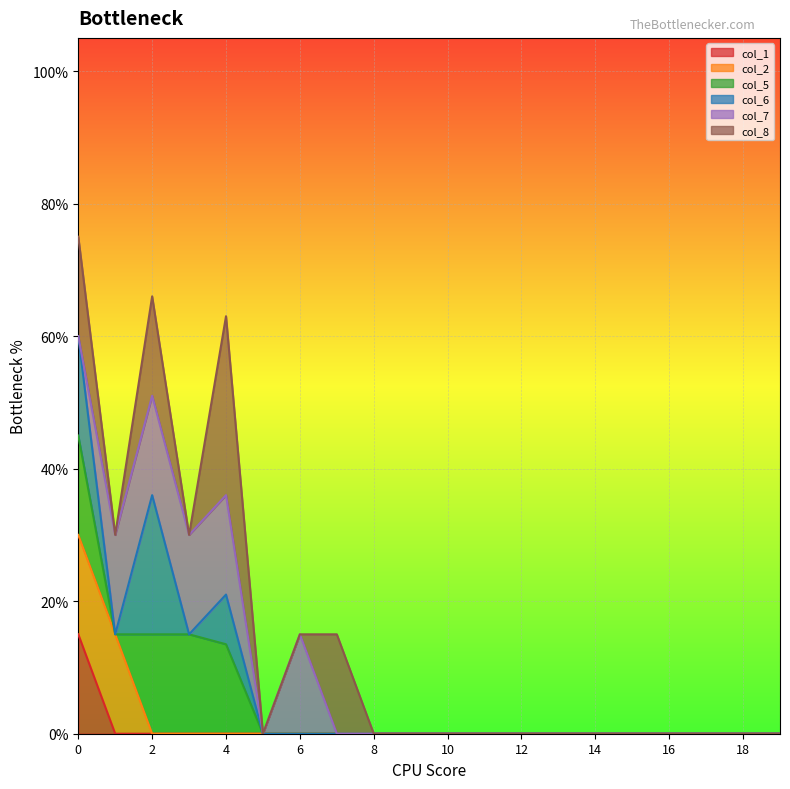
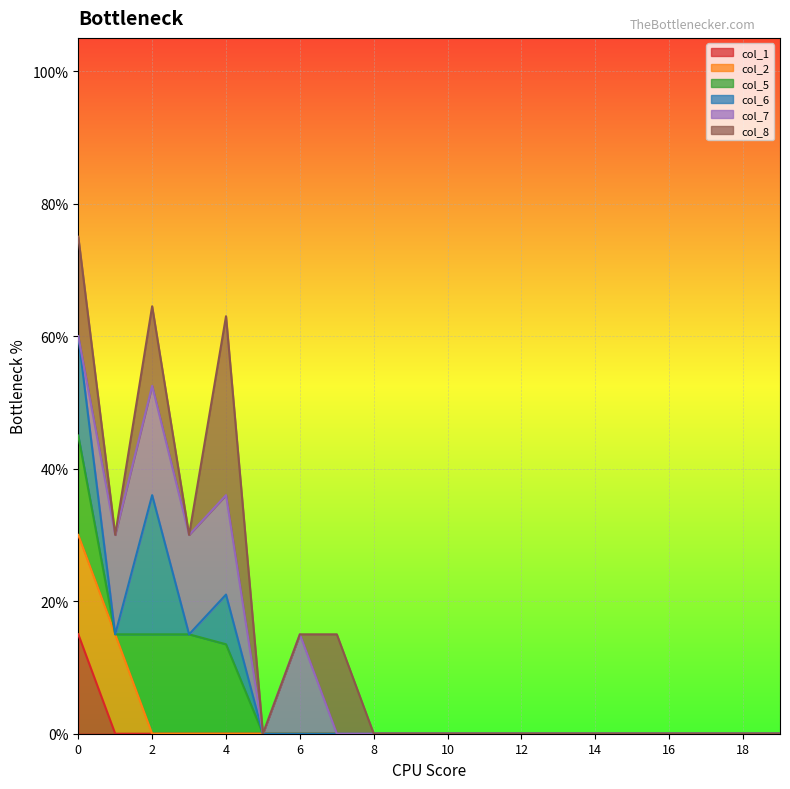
  {
    "col_1": {
      "0": "15%"
    },
    "col_2": {
      "0": "15%"
    },
    "col_5": {
      "0": "15%",
      "2": "15%",
      "4": "14%"
    },
    "col_6": {
      "2": "21%",
      "4": "8%"
    },
    "col_7": {
-     "2": "15%",
+     "2": "17%",
      "4": "15%"
    },
    "col_8": {
      "0": "15%",
-     "2": "15%",
+     "2": "12%",
      "4": "27%"
    }
  }
